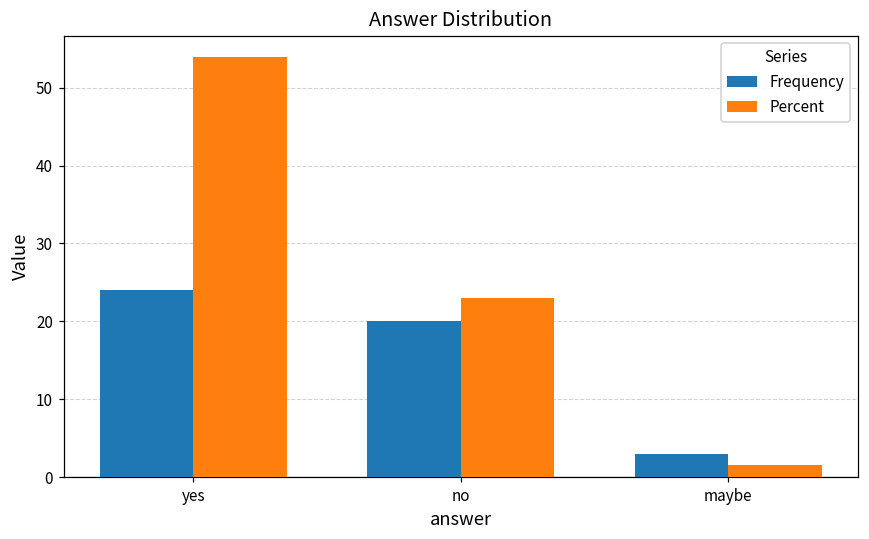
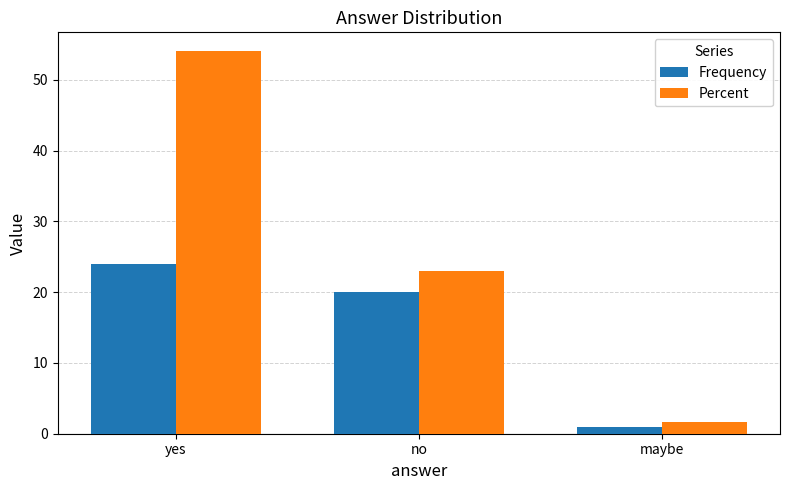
  {
    "Frequency": {
      "yes": 24,
      "no": 20,
-     "maybe": 3
+     "maybe": 1
    },
    "Percent": {
      "yes": 54,
      "no": 23,
      "maybe": 2
    }
  }
